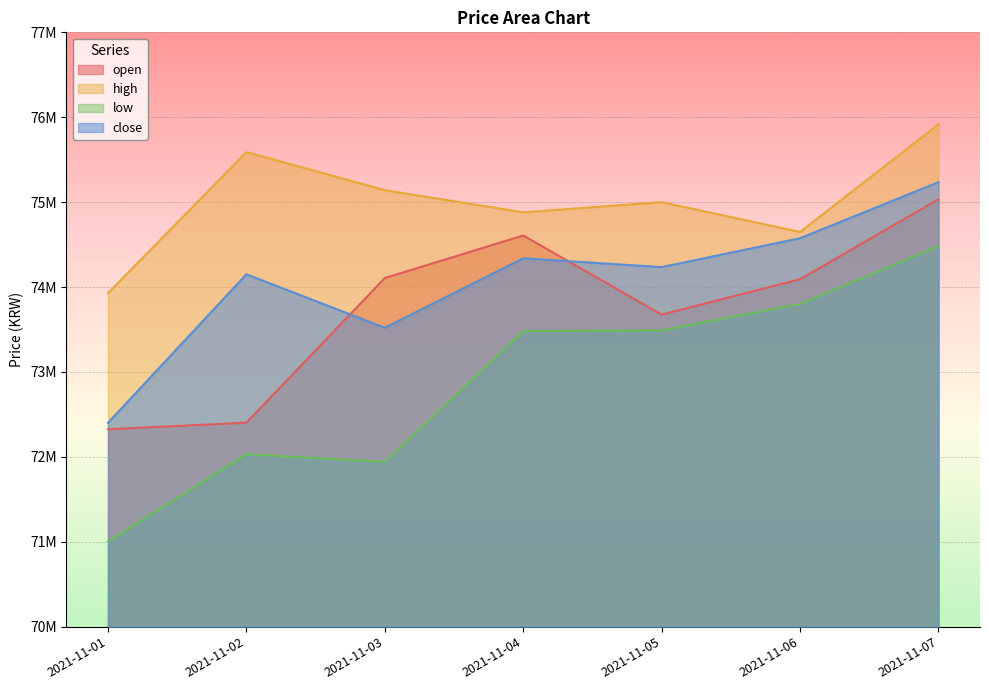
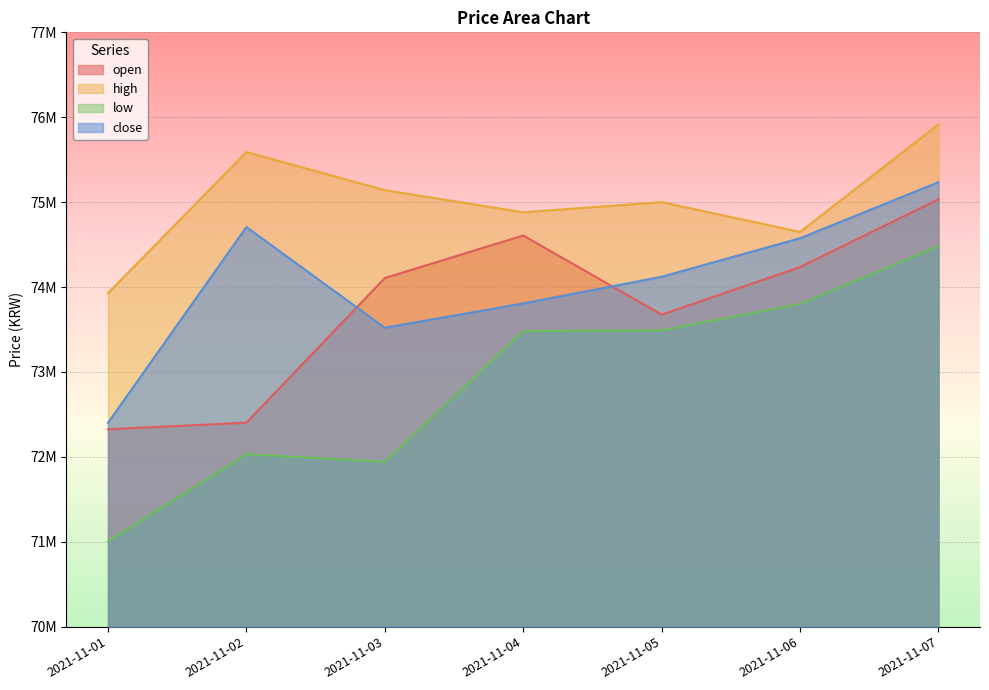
  {
    "open": {
      "2021-11-01": 72300000,
      "2021-11-02": 72400000,
      "2021-11-03": 74100000,
      "2021-11-04": 74600000,
      "2021-11-05": 73700000,
-     "2021-11-06": 74100000,
+     "2021-11-06": 74200000,
      "2021-11-07": 75000000
    },
    "high": {
      "2021-11-01": 73900000,
      "2021-11-02": 75600000,
      "2021-11-03": 75100000,
      "2021-11-04": 74900000,
      "2021-11-05": 75000000,
      "2021-11-06": 74600000,
      "2021-11-07": 75900000
    },
    "low": {
      "2021-11-01": 71000000,
      "2021-11-02": 72000000,
      "2021-11-03": 71900000,
      "2021-11-04": 73500000,
      "2021-11-05": 73500000,
      "2021-11-06": 73800000,
      "2021-11-07": 74500000
    },
    "close": {
      "2021-11-01": 72400000,
-     "2021-11-02": 74200000,
+     "2021-11-02": 74700000,
      "2021-11-03": 73500000,
-     "2021-11-04": 74300000,
-     "2021-11-05": 74200000,
+     "2021-11-04": 73800000,
+     "2021-11-05": 74100000,
      "2021-11-06": 74600000,
      "2021-11-07": 75200000
    }
  }
